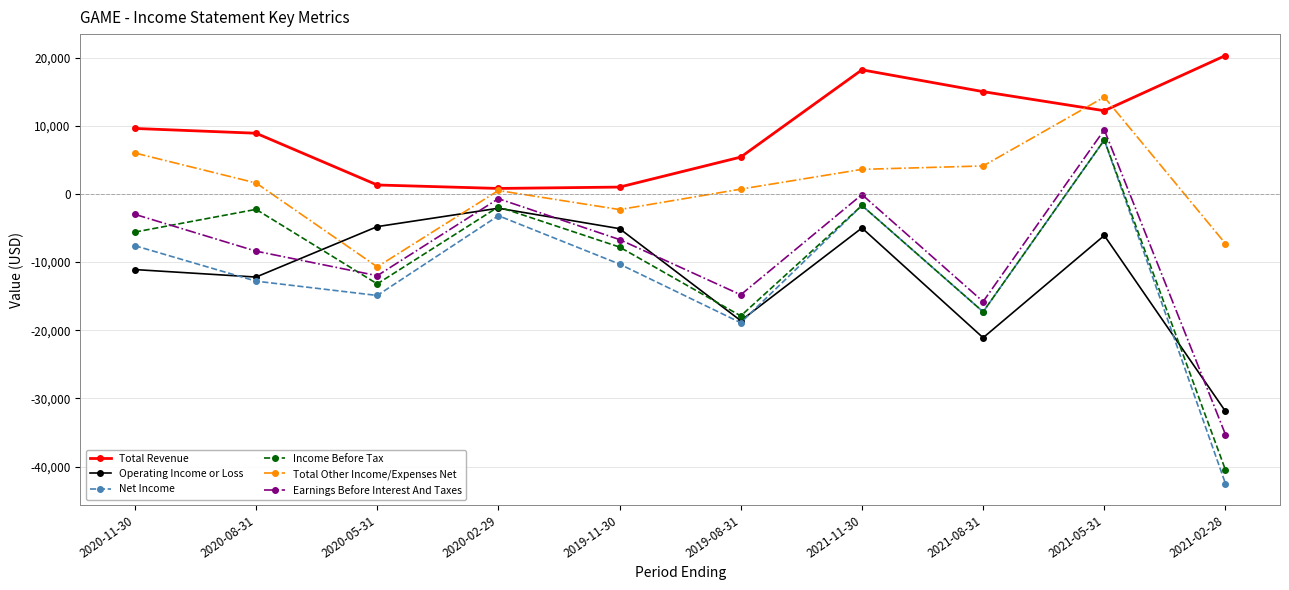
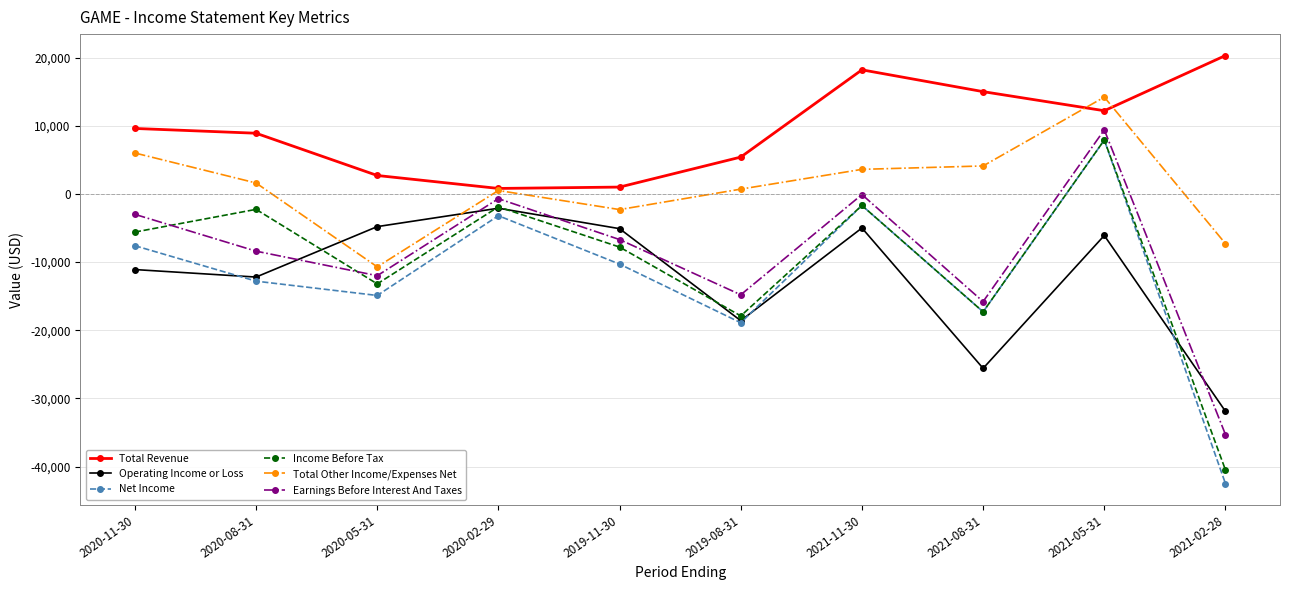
  {
    "Total Revenue": {
      "2020-11-30": "10,000",
      "2020-08-31": "9,000",
-     "2020-05-31": "1,000",
+     "2020-05-31": "3,000",
      "2019-11-30": "1,000",
      "2019-08-31": "5,000",
      "2021-11-30": "18,000",
      "2021-08-31": "15,000",
      "2021-05-31": "12,000",
      "2021-02-28": "20,000"
    },
    "Operating Income or Loss": {
      "2020-11-30": "-11,000",
      "2020-08-31": "-12,000",
      "2020-05-31": "-5,000",
      "2019-11-30": "-5,000",
      "2021-11-30": "-5,000",
-     "2021-08-31": "-21,000",
+     "2021-08-31": "-26,000",
      "2021-05-31": "-6,000",
      "2021-02-28": "-32,000"
    },
    "Net Income": {
      "2020-11-30": "-8,000",
      "2020-08-31": "-13,000",
      "2020-05-31": "-15,000",
      "2020-02-29": "-3,000",
      "2019-11-30": "-10,000",
      "2021-02-28": "-43,000"
    },
    "Income Before Tax": {
      "2020-11-30": "-6,000",
      "2020-08-31": "-2,000",
      "2020-05-31": "-13,000",
      "2019-11-30": "-8,000",
      "2019-08-31": "-18,000",
      "2021-02-28": "-41,000"
    },
    "Total Other Income/Expenses Net": {
      "2020-11-30": "6,000",
      "2020-08-31": "2,000",
      "2020-05-31": "-11,000",
      "2019-11-30": "-2,000",
      "2019-08-31": "1,000",
      "2021-11-30": "4,000",
      "2021-08-31": "4,000",
      "2021-05-31": "14,000",
      "2021-02-28": "-7,000"
    },
    "Earnings Before Interest And Taxes": {
      "2020-11-30": "-3,000",
      "2020-08-31": "-8,000",
      "2020-05-31": "-12,000",
      "2020-02-29": "-1,000",
      "2019-11-30": "-7,000",
      "2019-08-31": "-15,000",
      "2021-11-30": "0",
      "2021-08-31": "-16,000",
      "2021-05-31": "9,000",
      "2021-02-28": "-35,000"
    }
  }
